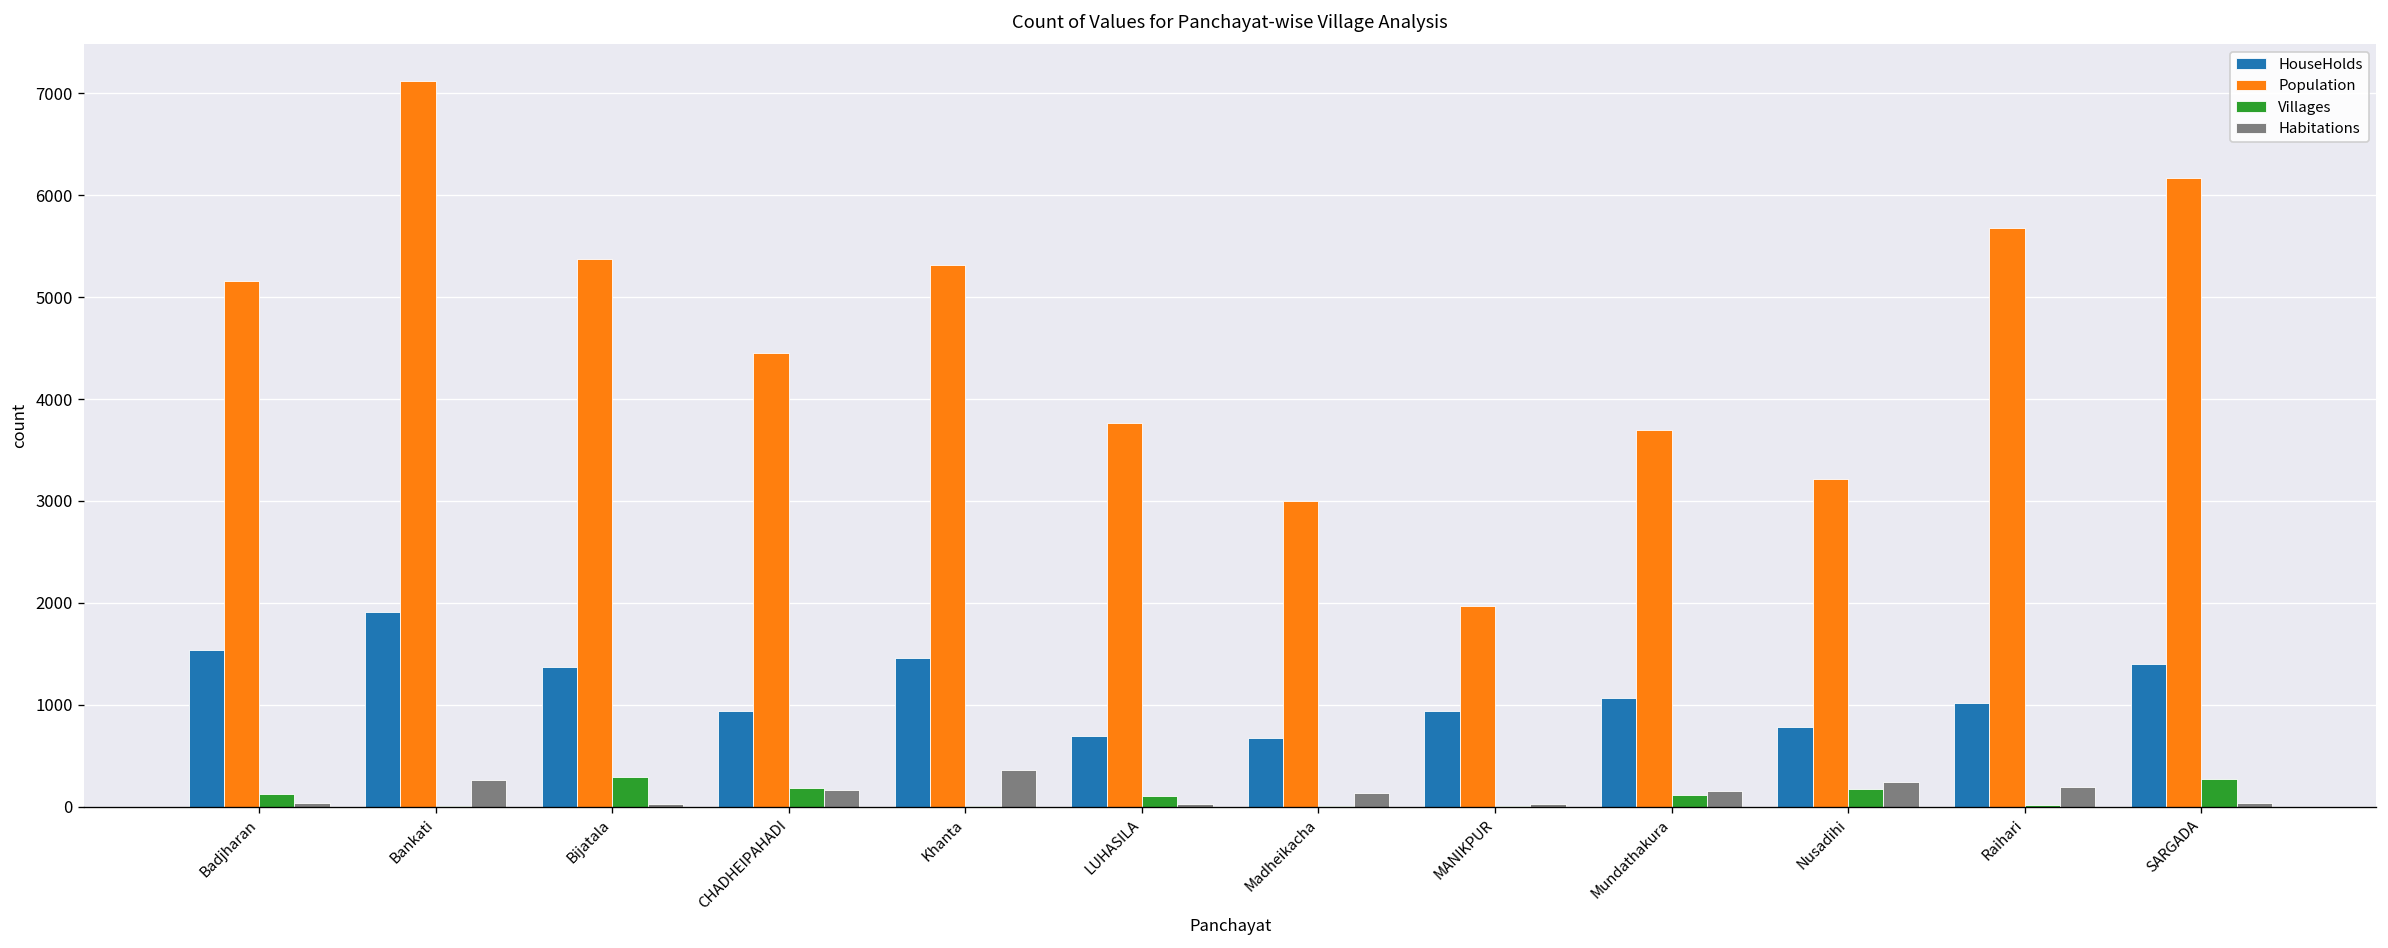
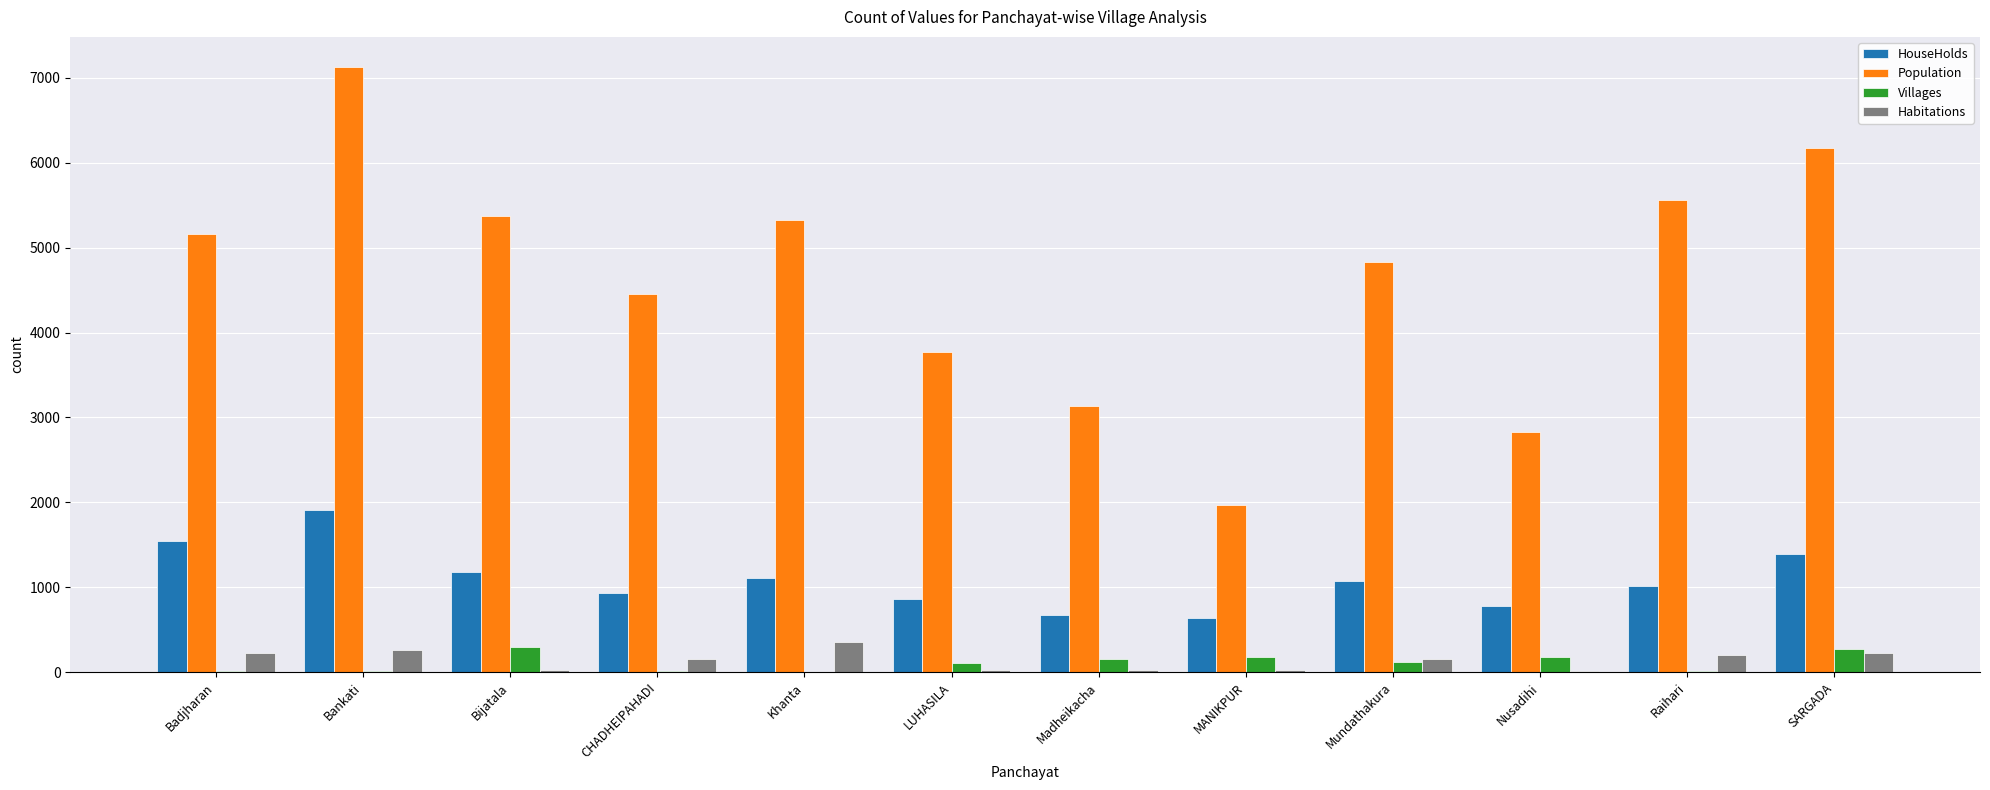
  {
    "HouseHolds": {
      "Badjharan": 1500,
      "Bankati": 1900,
-     "Bijatala": 1400,
+     "Bijatala": 1200,
      "CHADHEIPAHADI": 900,
-     "Khanta": 1500,
-     "LUHASILA": 700,
+     "Khanta": 1100,
+     "LUHASILA": 900,
      "Madheikacha": 700,
-     "MANIKPUR": 900,
+     "MANIKPUR": 600,
      "Mundathakura": 1100,
      "Nusadihi": 800,
      "Raihari": 1000,
      "SARGADA": 1400
    },
    "Population": {
      "Badjharan": 5200,
      "Bankati": 7100,
      "Bijatala": 5400,
      "CHADHEIPAHADI": 4500,
      "Khanta": 5300,
      "LUHASILA": 3800,
-     "Madheikacha": 3000,
+     "Madheikacha": 3100,
      "MANIKPUR": 2000,
-     "Mundathakura": 3700,
-     "Nusadihi": 3200,
-     "Raihari": 5700,
+     "Mundathakura": 4800,
+     "Nusadihi": 2800,
+     "Raihari": 5600,
      "SARGADA": 6200
    },
    "Villages": {
-     "Badjharan": 100,
+     "Badjharan": 0,
      "Bijatala": 300,
-     "CHADHEIPAHADI": 200,
+     "CHADHEIPAHADI": 0,
      "LUHASILA": 100,
-     "Madheikacha": 0,
-     "MANIKPUR": 0,
+     "Madheikacha": 200,
+     "MANIKPUR": 200,
      "Mundathakura": 100,
      "Nusadihi": 200,
      "SARGADA": 300
    },
    "Habitations": {
-     "Badjharan": 0,
+     "Badjharan": 200,
      "Bankati": 300,
      "CHADHEIPAHADI": 200,
      "Khanta": 400,
-     "Madheikacha": 100,
+     "Madheikacha": 0,
      "Mundathakura": 200,
-     "Nusadihi": 200,
+     "Nusadihi": 0,
      "Raihari": 200,
-     "SARGADA": 0
+     "SARGADA": 200
    }
  }
